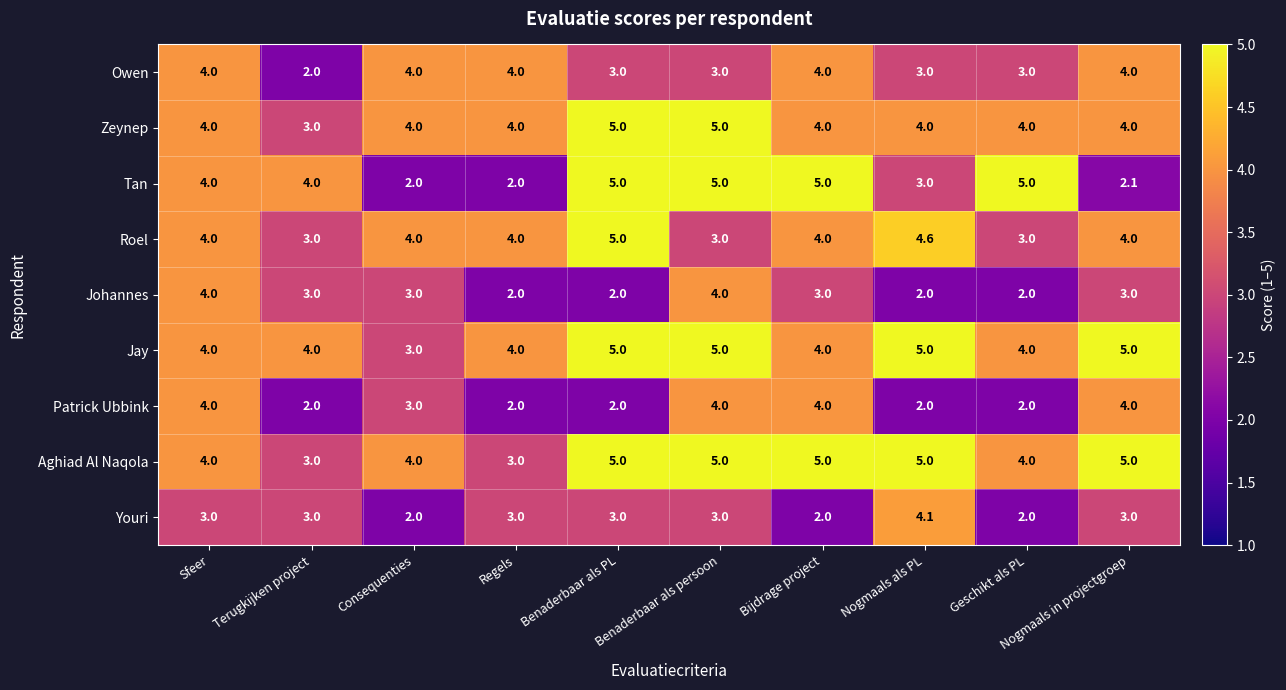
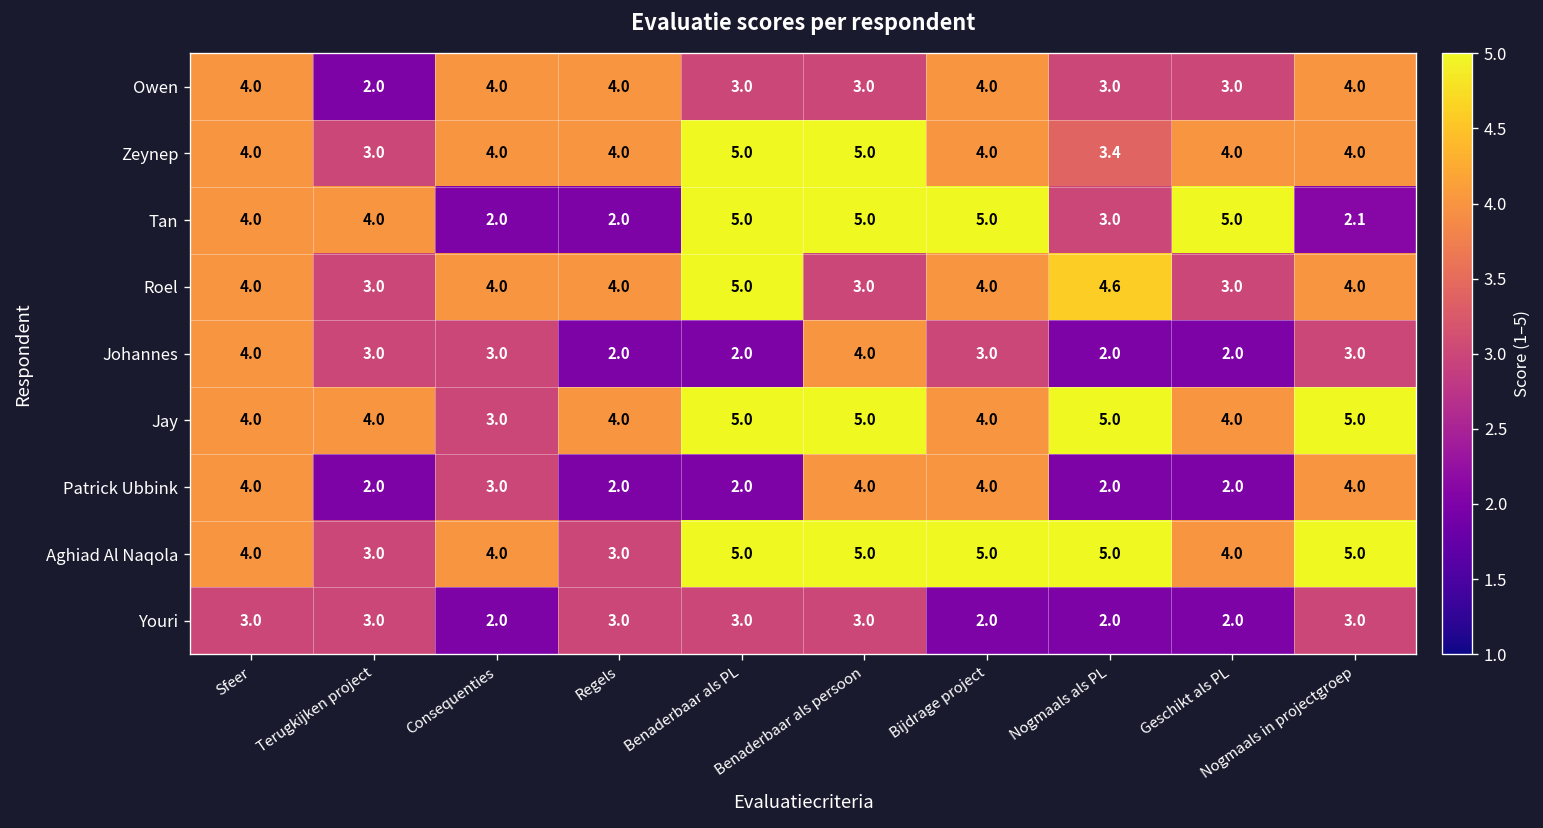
  {
    "Owen": {
      "Sfeer": 4.0,
      "Terugkijken project": 2.0,
      "Consequenties": 4.0,
      "Regels": 4.0,
      "Benaderbaar als PL": 3.0,
      "Benaderbaar als persoon": 3.0,
      "Bijdrage project": 4.0,
      "Nogmaals als PL": 3.0,
      "Geschikt als PL": 3.0,
      "Nogmaals in projectgroep": 4.0
    },
    "Zeynep": {
      "Sfeer": 4.0,
      "Terugkijken project": 3.0,
      "Consequenties": 4.0,
      "Regels": 4.0,
      "Benaderbaar als PL": 5.0,
      "Benaderbaar als persoon": 5.0,
      "Bijdrage project": 4.0,
-     "Nogmaals als PL": 4.0,
+     "Nogmaals als PL": 3.4,
      "Geschikt als PL": 4.0,
      "Nogmaals in projectgroep": 4.0
    },
    "Tan": {
      "Sfeer": 4.0,
      "Terugkijken project": 4.0,
      "Consequenties": 2.0,
      "Regels": 2.0,
      "Benaderbaar als PL": 5.0,
      "Benaderbaar als persoon": 5.0,
      "Bijdrage project": 5.0,
      "Nogmaals als PL": 3.0,
      "Geschikt als PL": 5.0,
      "Nogmaals in projectgroep": 2.1
    },
    "Roel": {
      "Sfeer": 4.0,
      "Terugkijken project": 3.0,
      "Consequenties": 4.0,
      "Regels": 4.0,
      "Benaderbaar als PL": 5.0,
      "Benaderbaar als persoon": 3.0,
      "Bijdrage project": 4.0,
      "Nogmaals als PL": 4.6,
      "Geschikt als PL": 3.0,
      "Nogmaals in projectgroep": 4.0
    },
    "Johannes": {
      "Sfeer": 4.0,
      "Terugkijken project": 3.0,
      "Consequenties": 3.0,
      "Regels": 2.0,
      "Benaderbaar als PL": 2.0,
      "Benaderbaar als persoon": 4.0,
      "Bijdrage project": 3.0,
      "Nogmaals als PL": 2.0,
      "Geschikt als PL": 2.0,
      "Nogmaals in projectgroep": 3.0
    },
    "Jay": {
      "Sfeer": 4.0,
      "Terugkijken project": 4.0,
      "Consequenties": 3.0,
      "Regels": 4.0,
      "Benaderbaar als PL": 5.0,
      "Benaderbaar als persoon": 5.0,
      "Bijdrage project": 4.0,
      "Nogmaals als PL": 5.0,
      "Geschikt als PL": 4.0,
      "Nogmaals in projectgroep": 5.0
    },
    "Patrick Ubbink": {
      "Sfeer": 4.0,
      "Terugkijken project": 2.0,
      "Consequenties": 3.0,
      "Regels": 2.0,
      "Benaderbaar als PL": 2.0,
      "Benaderbaar als persoon": 4.0,
      "Bijdrage project": 4.0,
      "Nogmaals als PL": 2.0,
      "Geschikt als PL": 2.0,
      "Nogmaals in projectgroep": 4.0
    },
    "Aghiad Al Naqola": {
      "Sfeer": 4.0,
      "Terugkijken project": 3.0,
      "Consequenties": 4.0,
      "Regels": 3.0,
      "Benaderbaar als PL": 5.0,
      "Benaderbaar als persoon": 5.0,
      "Bijdrage project": 5.0,
      "Nogmaals als PL": 5.0,
      "Geschikt als PL": 4.0,
      "Nogmaals in projectgroep": 5.0
    },
    "Youri": {
      "Sfeer": 3.0,
      "Terugkijken project": 3.0,
      "Consequenties": 2.0,
      "Regels": 3.0,
      "Benaderbaar als PL": 3.0,
      "Benaderbaar als persoon": 3.0,
      "Bijdrage project": 2.0,
-     "Nogmaals als PL": 4.1,
+     "Nogmaals als PL": 2.0,
      "Geschikt als PL": 2.0,
      "Nogmaals in projectgroep": 3.0
    }
  }
